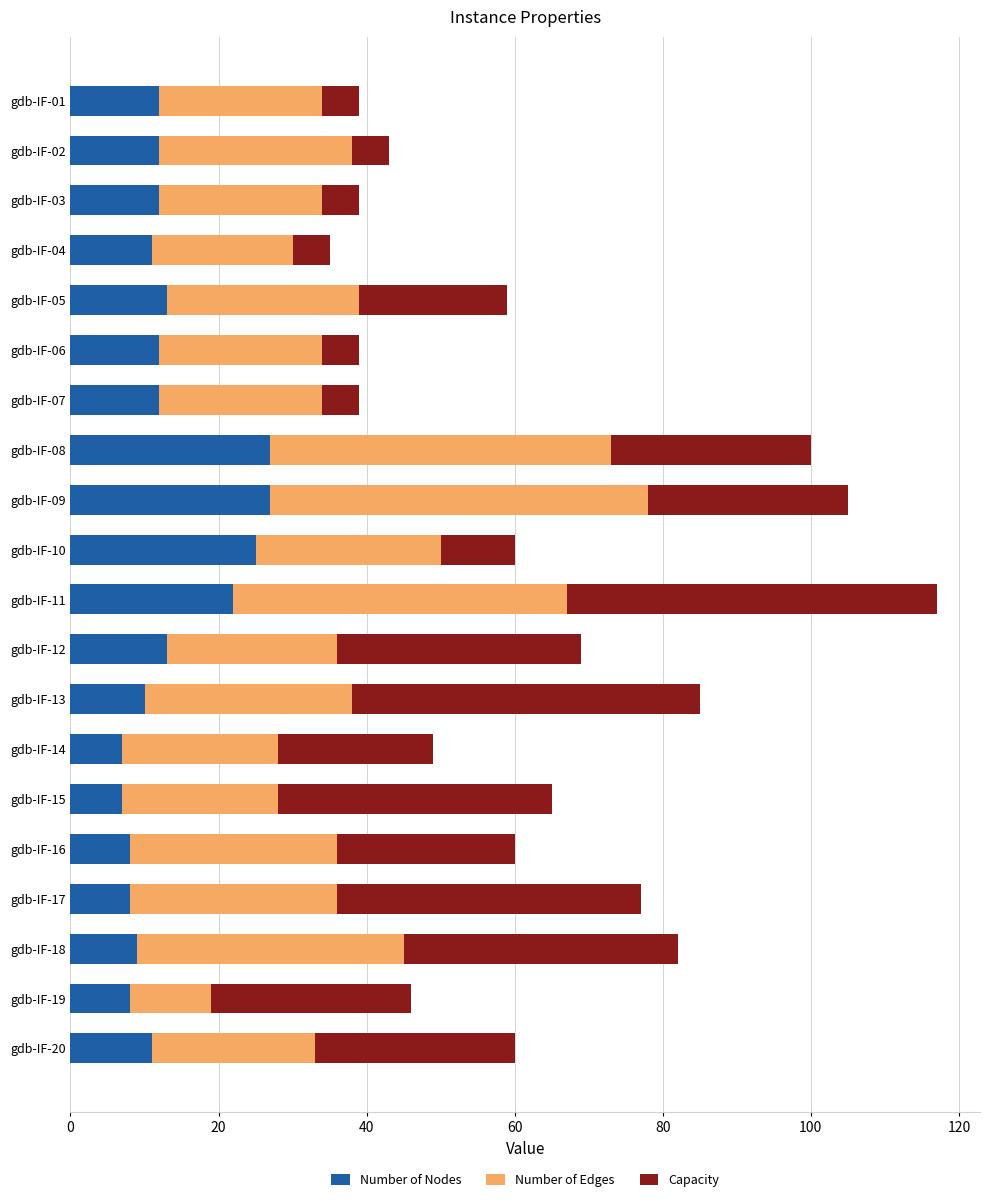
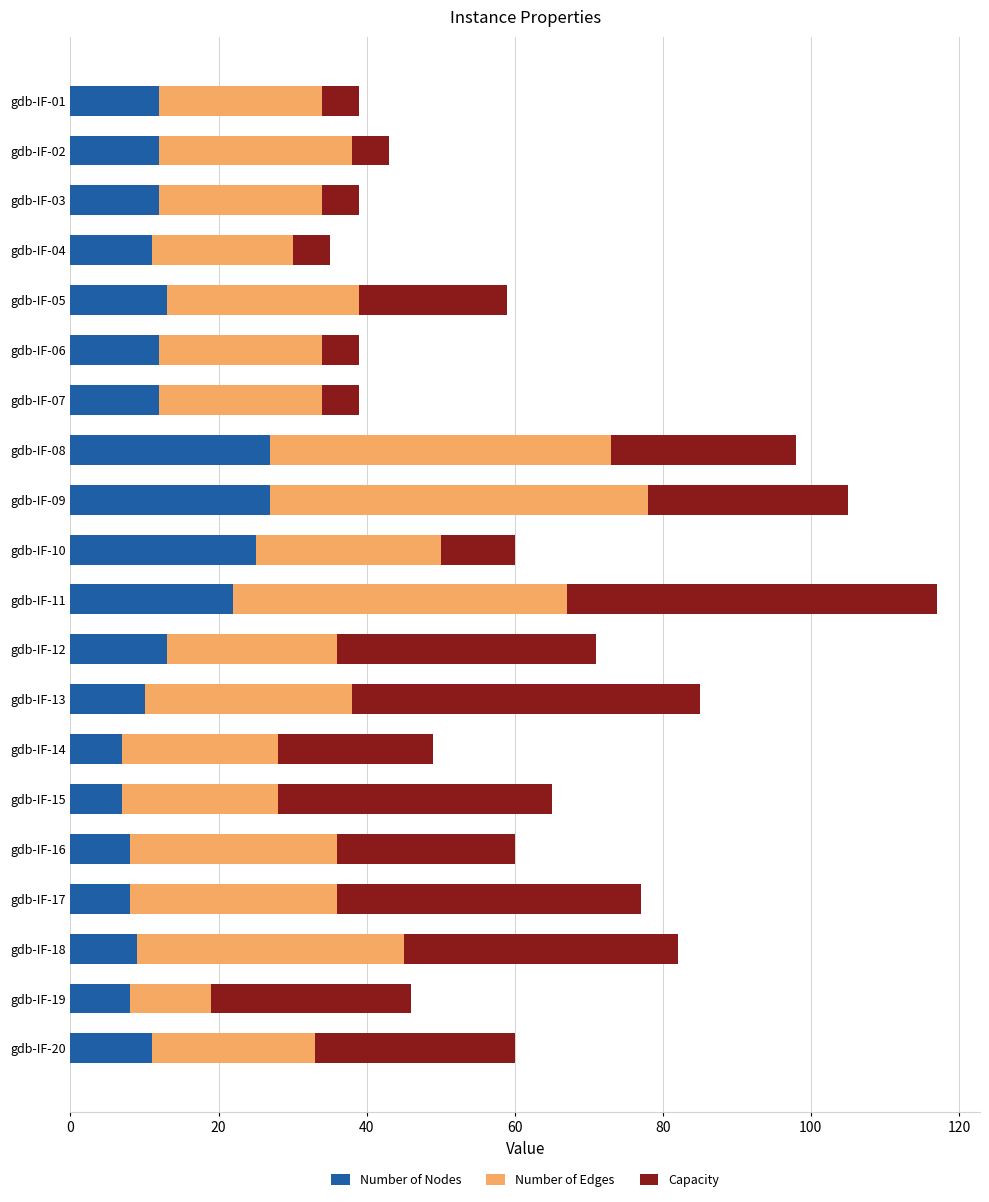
  {
    "Number of Nodes": {
      "gdb-IF-01": 12,
      "gdb-IF-02": 12,
      "gdb-IF-03": 12,
      "gdb-IF-04": 11,
      "gdb-IF-05": 13,
      "gdb-IF-06": 12,
      "gdb-IF-07": 12,
      "gdb-IF-08": 27,
      "gdb-IF-09": 27,
      "gdb-IF-10": 25,
      "gdb-IF-11": 22,
      "gdb-IF-12": 13,
      "gdb-IF-13": 10,
      "gdb-IF-14": 7,
      "gdb-IF-15": 7,
      "gdb-IF-16": 8,
      "gdb-IF-17": 8,
      "gdb-IF-18": 9,
      "gdb-IF-19": 8,
      "gdb-IF-20": 11
    },
    "Number of Edges": {
      "gdb-IF-01": 22,
      "gdb-IF-02": 26,
      "gdb-IF-03": 22,
      "gdb-IF-04": 19,
      "gdb-IF-05": 26,
      "gdb-IF-06": 22,
      "gdb-IF-07": 22,
      "gdb-IF-08": 46,
      "gdb-IF-09": 51,
      "gdb-IF-10": 25,
      "gdb-IF-11": 45,
      "gdb-IF-12": 23,
      "gdb-IF-13": 28,
      "gdb-IF-14": 21,
      "gdb-IF-15": 21,
      "gdb-IF-16": 28,
      "gdb-IF-17": 28,
      "gdb-IF-18": 36,
      "gdb-IF-19": 11,
      "gdb-IF-20": 22
    },
    "Capacity": {
      "gdb-IF-01": 5,
      "gdb-IF-02": 5,
      "gdb-IF-03": 5,
      "gdb-IF-04": 5,
      "gdb-IF-05": 20,
      "gdb-IF-06": 5,
      "gdb-IF-07": 5,
-     "gdb-IF-08": 27,
+     "gdb-IF-08": 25,
      "gdb-IF-09": 27,
      "gdb-IF-10": 10,
      "gdb-IF-11": 50,
-     "gdb-IF-12": 33,
+     "gdb-IF-12": 35,
      "gdb-IF-13": 47,
      "gdb-IF-14": 21,
      "gdb-IF-15": 37,
      "gdb-IF-16": 24,
      "gdb-IF-17": 41,
      "gdb-IF-18": 37,
      "gdb-IF-19": 27,
      "gdb-IF-20": 27
    }
  }
